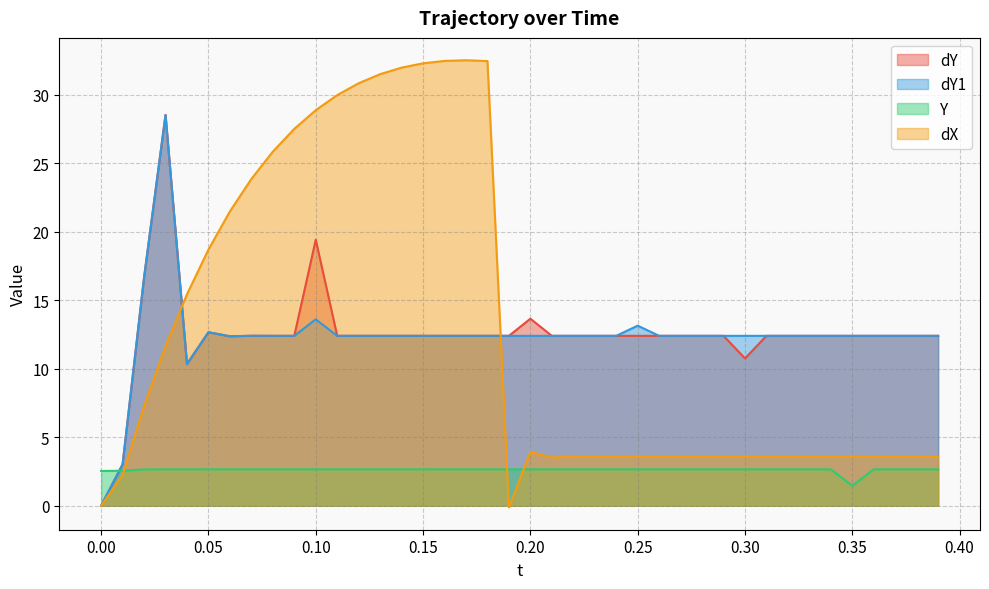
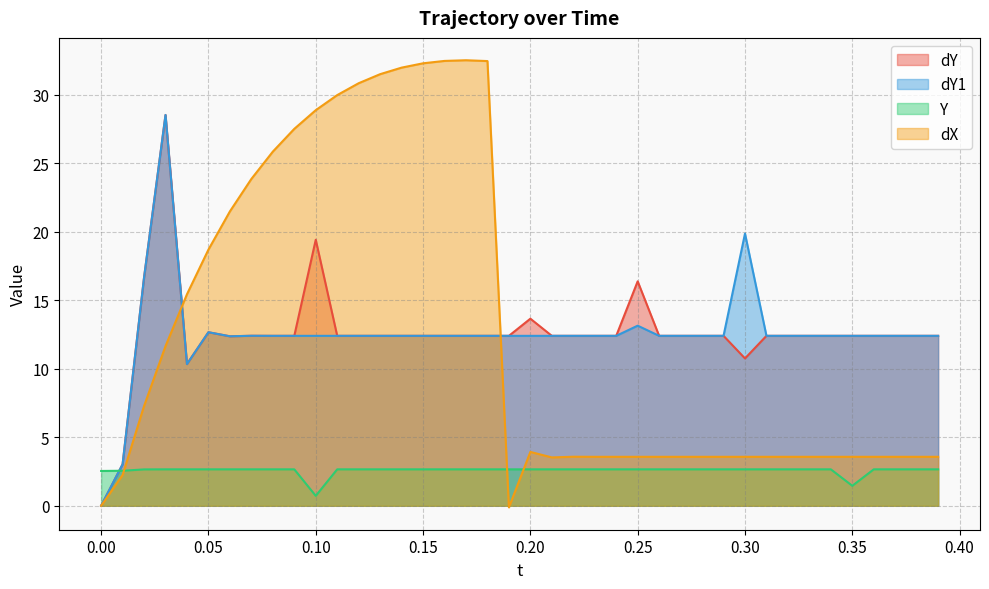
  {
    "dY": {
      "0.10": 19.4,
      "0.20": 13.7,
-     "0.25": 12.4,
+     "0.25": 16.4,
      "0.30": 10.8
    },
    "dY1": {
-     "0.10": 13.6,
+     "0.10": 12.4,
      "0.20": 12.4,
      "0.25": 13.1,
-     "0.30": 12.4
+     "0.30": 19.9
    },
    "Y": {
      "0.00": 2.5,
      "0.05": 2.7,
-     "0.10": 2.7,
+     "0.10": 0.7,
      "0.15": 2.7,
      "0.20": 2.7,
      "0.25": 2.7,
      "0.30": 2.7,
      "0.35": 1.5
    }
  }
